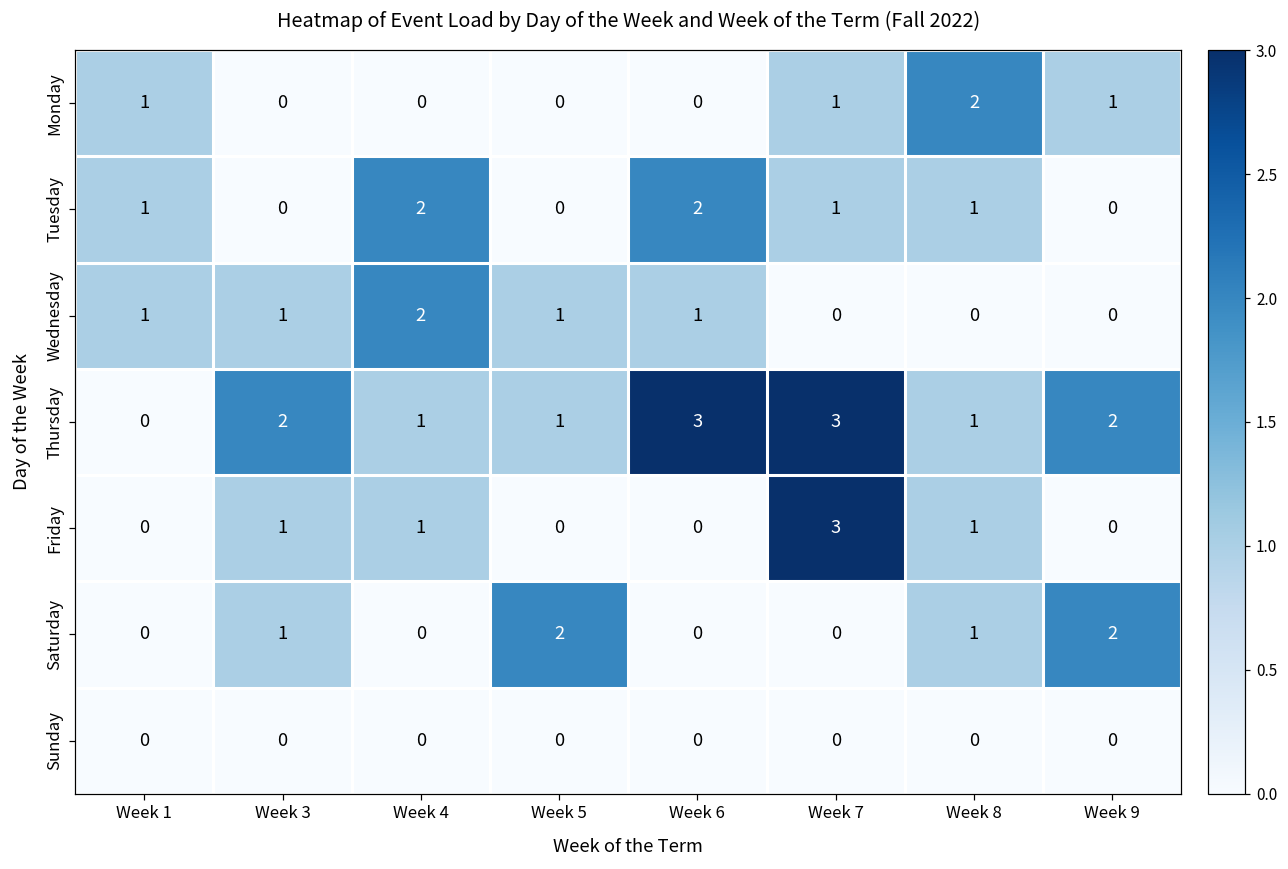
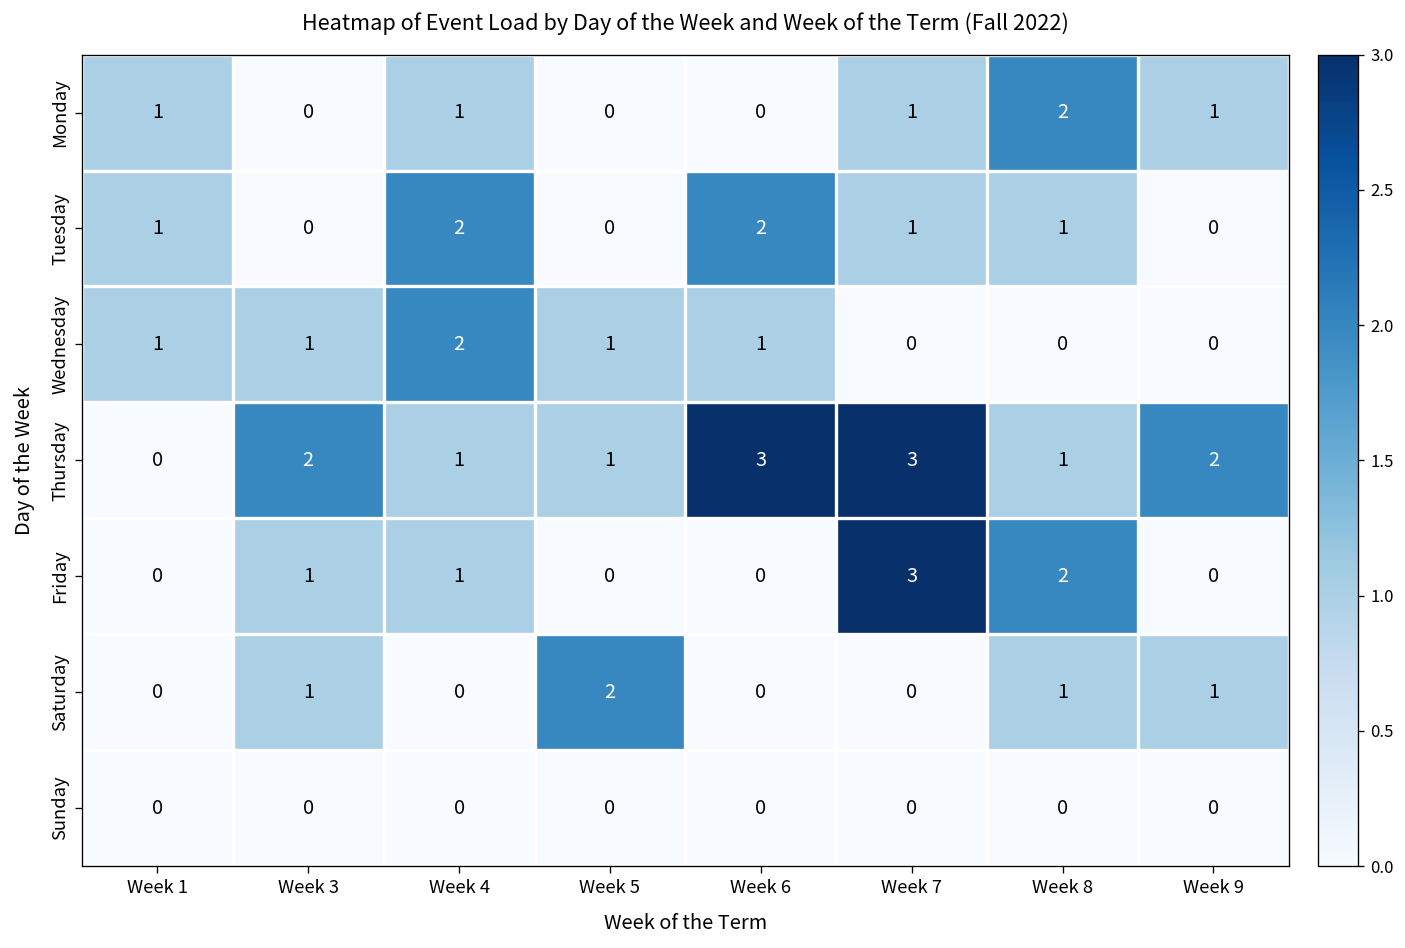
  {
    "Monday": {
      "Week 1": 1,
      "Week 3": 0,
-     "Week 4": 0,
+     "Week 4": 1,
      "Week 5": 0,
      "Week 6": 0,
      "Week 7": 1,
      "Week 8": 2,
      "Week 9": 1
    },
    "Tuesday": {
      "Week 1": 1,
      "Week 3": 0,
      "Week 4": 2,
      "Week 5": 0,
      "Week 6": 2,
      "Week 7": 1,
      "Week 8": 1,
      "Week 9": 0
    },
    "Wednesday": {
      "Week 1": 1,
      "Week 3": 1,
      "Week 4": 2,
      "Week 5": 1,
      "Week 6": 1,
      "Week 7": 0,
      "Week 8": 0,
      "Week 9": 0
    },
    "Thursday": {
      "Week 1": 0,
      "Week 3": 2,
      "Week 4": 1,
      "Week 5": 1,
      "Week 6": 3,
      "Week 7": 3,
      "Week 8": 1,
      "Week 9": 2
    },
    "Friday": {
      "Week 1": 0,
      "Week 3": 1,
      "Week 4": 1,
      "Week 5": 0,
      "Week 6": 0,
      "Week 7": 3,
-     "Week 8": 1,
+     "Week 8": 2,
      "Week 9": 0
    },
    "Saturday": {
      "Week 1": 0,
      "Week 3": 1,
      "Week 4": 0,
      "Week 5": 2,
      "Week 6": 0,
      "Week 7": 0,
      "Week 8": 1,
-     "Week 9": 2
+     "Week 9": 1
    },
    "Sunday": {
      "Week 1": 0,
      "Week 3": 0,
      "Week 4": 0,
      "Week 5": 0,
      "Week 6": 0,
      "Week 7": 0,
      "Week 8": 0,
      "Week 9": 0
    }
  }
